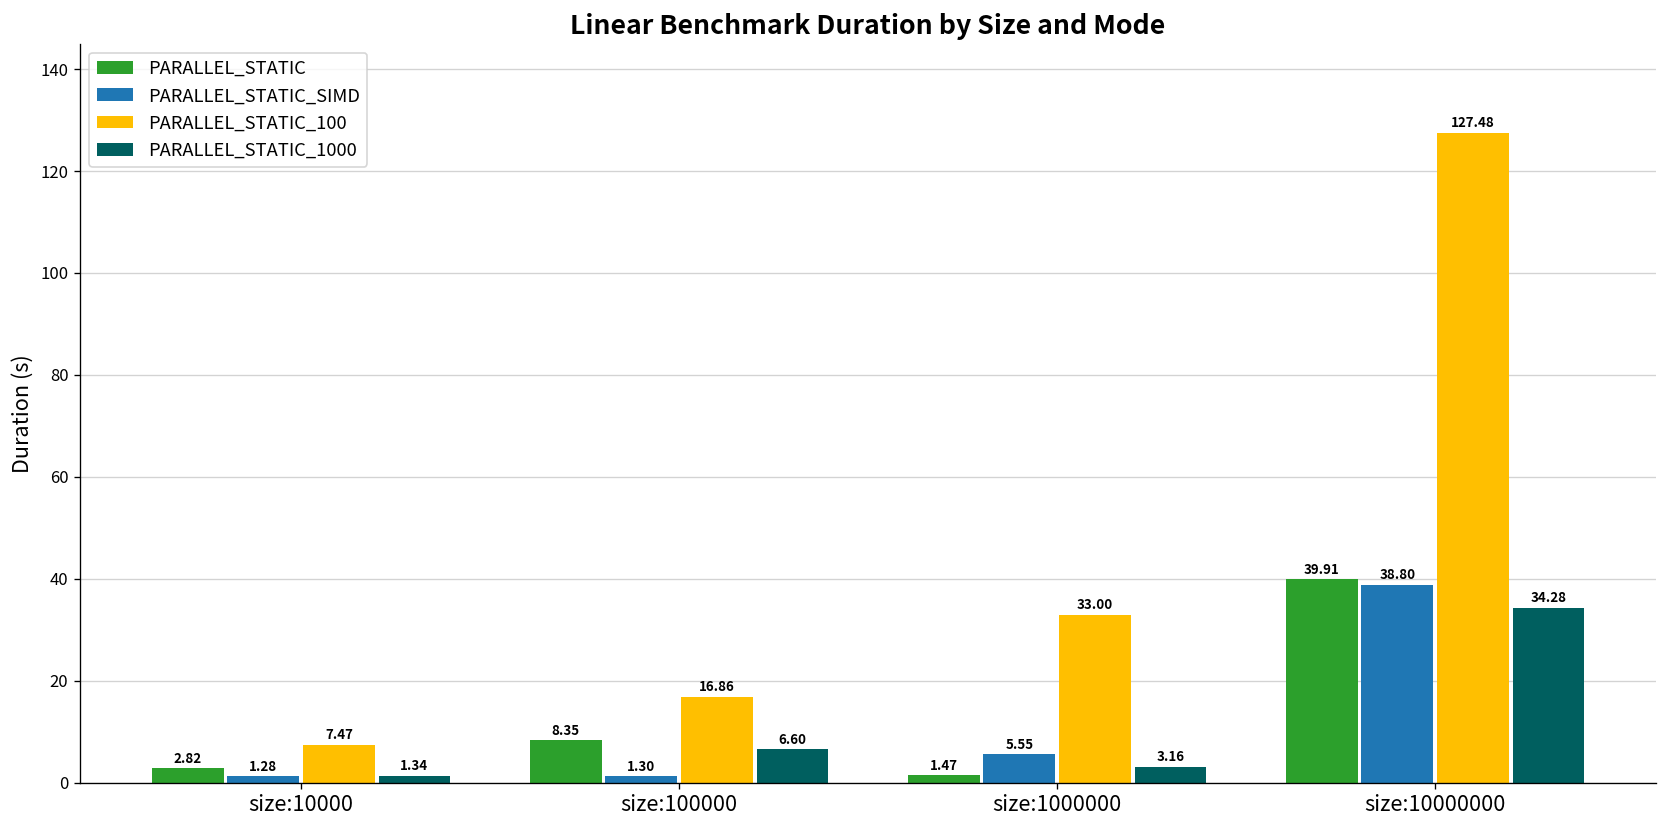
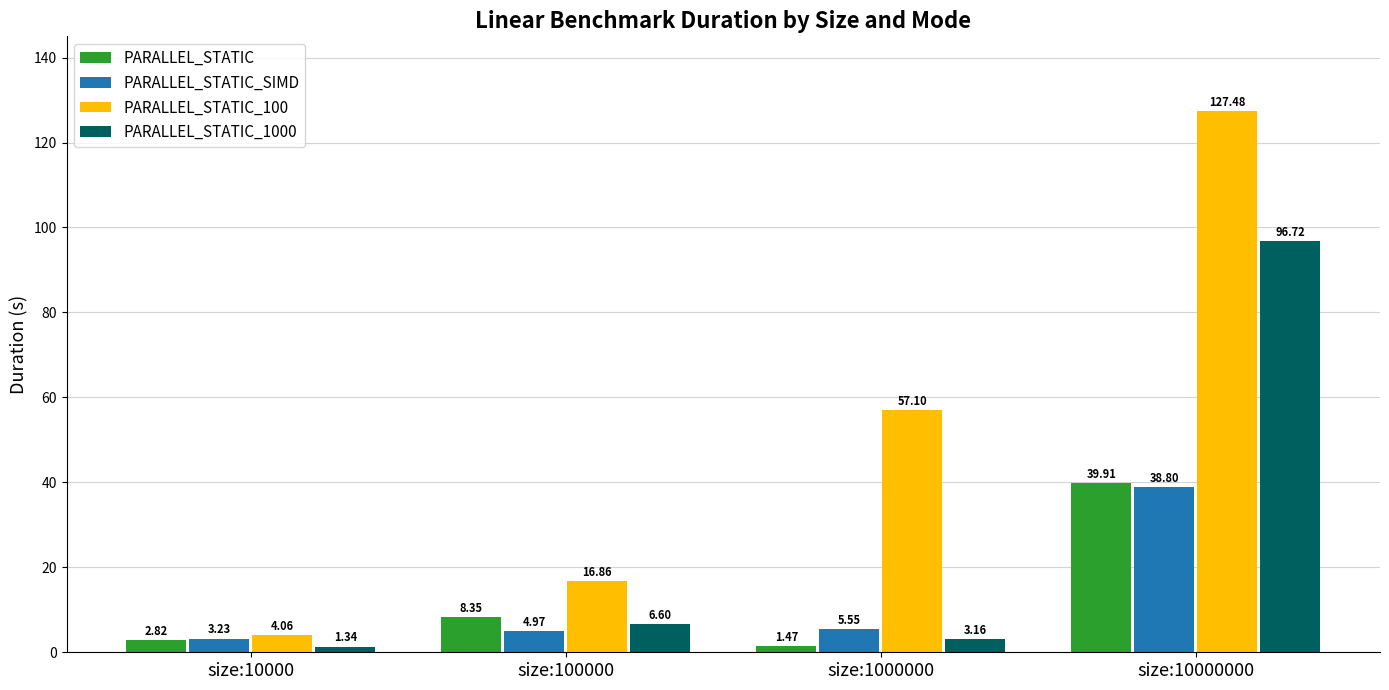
  {
    "PARALLEL_STATIC": {
      "size:10000": 2.82,
      "size:100000": 8.35,
      "size:1000000": 1.47,
      "size:10000000": 39.91
    },
    "PARALLEL_STATIC_SIMD": {
-     "size:10000": 1.28,
-     "size:100000": 1.30,
+     "size:10000": 3.23,
+     "size:100000": 4.97,
      "size:1000000": 5.55,
      "size:10000000": 38.80
    },
    "PARALLEL_STATIC_100": {
-     "size:10000": 7.47,
+     "size:10000": 4.06,
      "size:100000": 16.86,
-     "size:1000000": 33.00,
+     "size:1000000": 57.10,
      "size:10000000": 127.48
    },
    "PARALLEL_STATIC_1000": {
      "size:10000": 1.34,
      "size:100000": 6.60,
      "size:1000000": 3.16,
-     "size:10000000": 34.28
+     "size:10000000": 96.72
    }
  }
